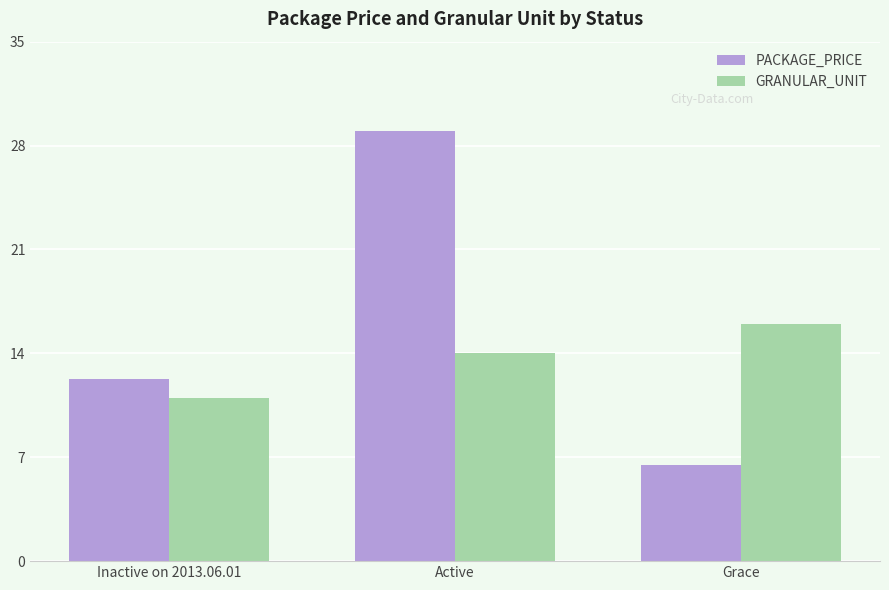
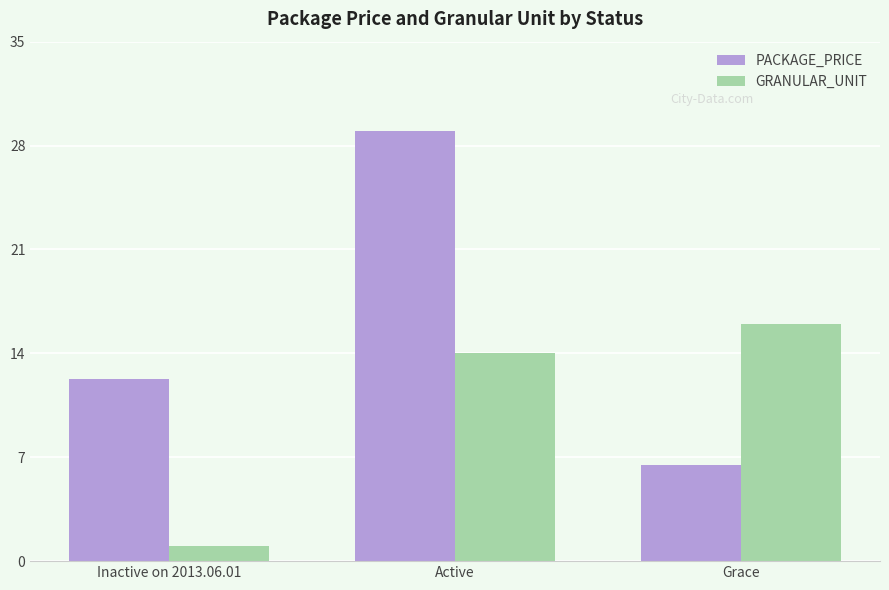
  {
    "PACKAGE_PRICE": {
      "Inactive on 2013.06.01": 12.3,
      "Active": 29,
      "Grace": 6.5
    },
    "GRANULAR_UNIT": {
-     "Inactive on 2013.06.01": 11,
+     "Inactive on 2013.06.01": 1,
      "Active": 14,
      "Grace": 16
    }
  }
